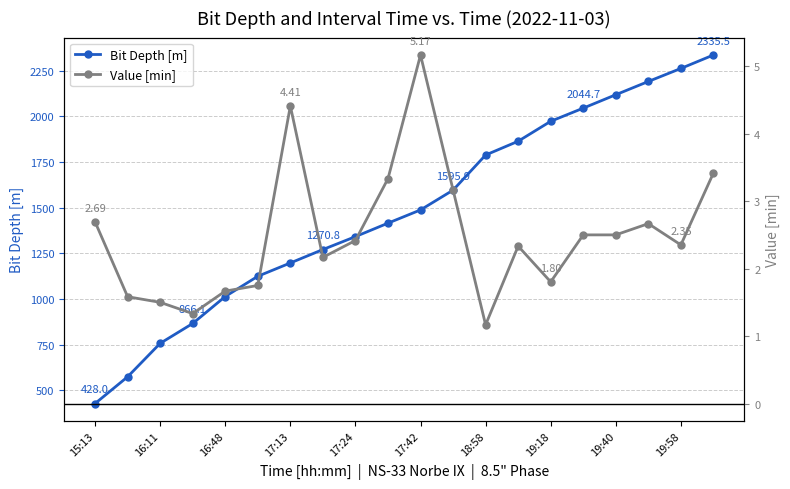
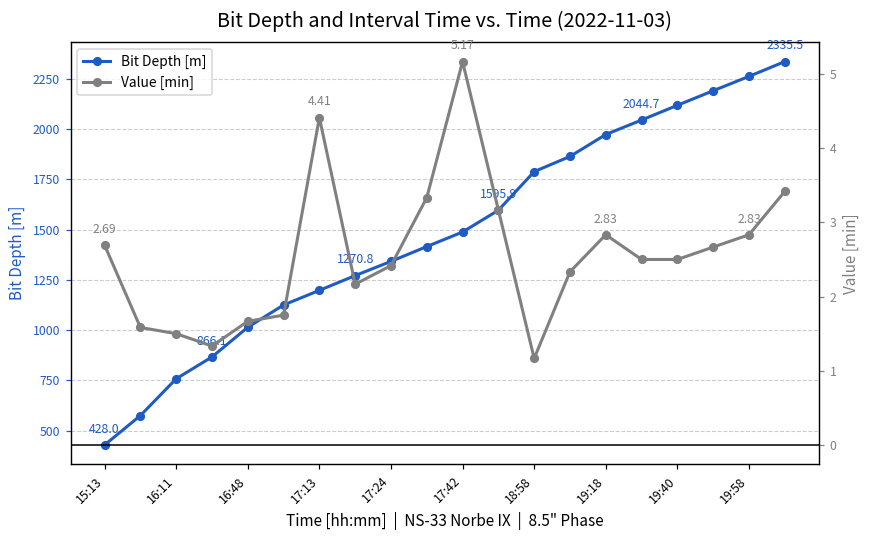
  {
    "Bit Depth [m]": {
      "15:13": 428.0
    },
    "Value [min]": {
      "15:13": 2.69,
      "17:13": 4.41,
      "17:42": 5.17,
-     "19:18": 1.80,
-     "19:58": 2.35
+     "19:18": 2.83,
+     "19:58": 2.83
    }
  }
